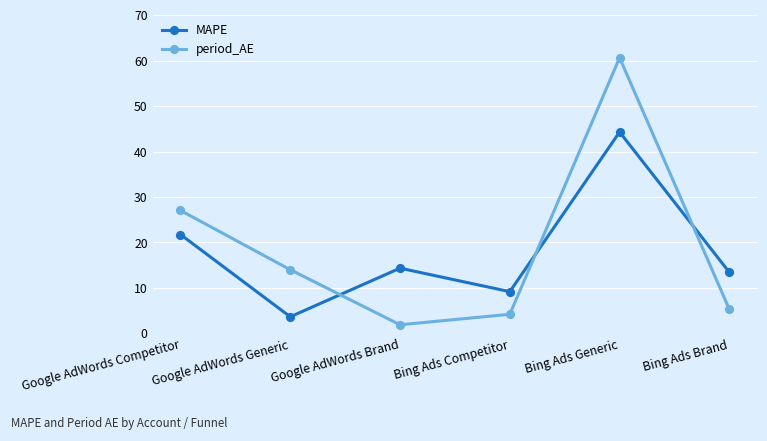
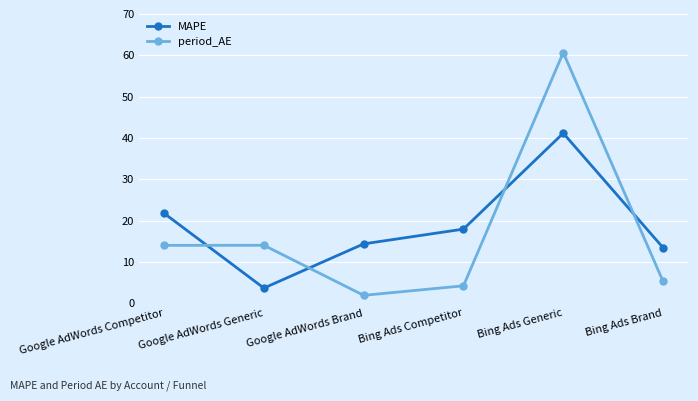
  {
    "MAPE": {
      "Google AdWords Competitor": 22,
      "Google AdWords Generic": 4,
      "Google AdWords Brand": 14,
-     "Bing Ads Competitor": 9,
-     "Bing Ads Generic": 44,
+     "Bing Ads Competitor": 18,
+     "Bing Ads Generic": 41,
      "Bing Ads Brand": 13
    },
    "period_AE": {
-     "Google AdWords Competitor": 27,
+     "Google AdWords Competitor": 14,
      "Google AdWords Generic": 14,
      "Google AdWords Brand": 2,
      "Bing Ads Competitor": 4,
      "Bing Ads Generic": 61,
      "Bing Ads Brand": 5
    }
  }
